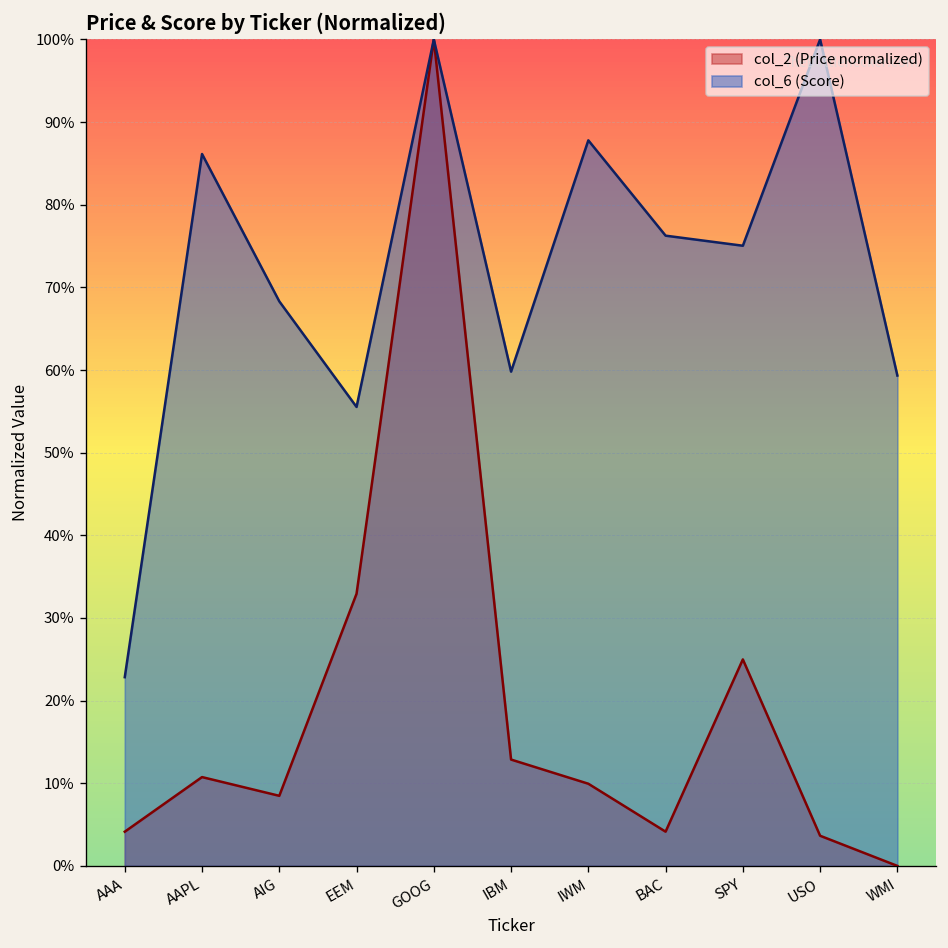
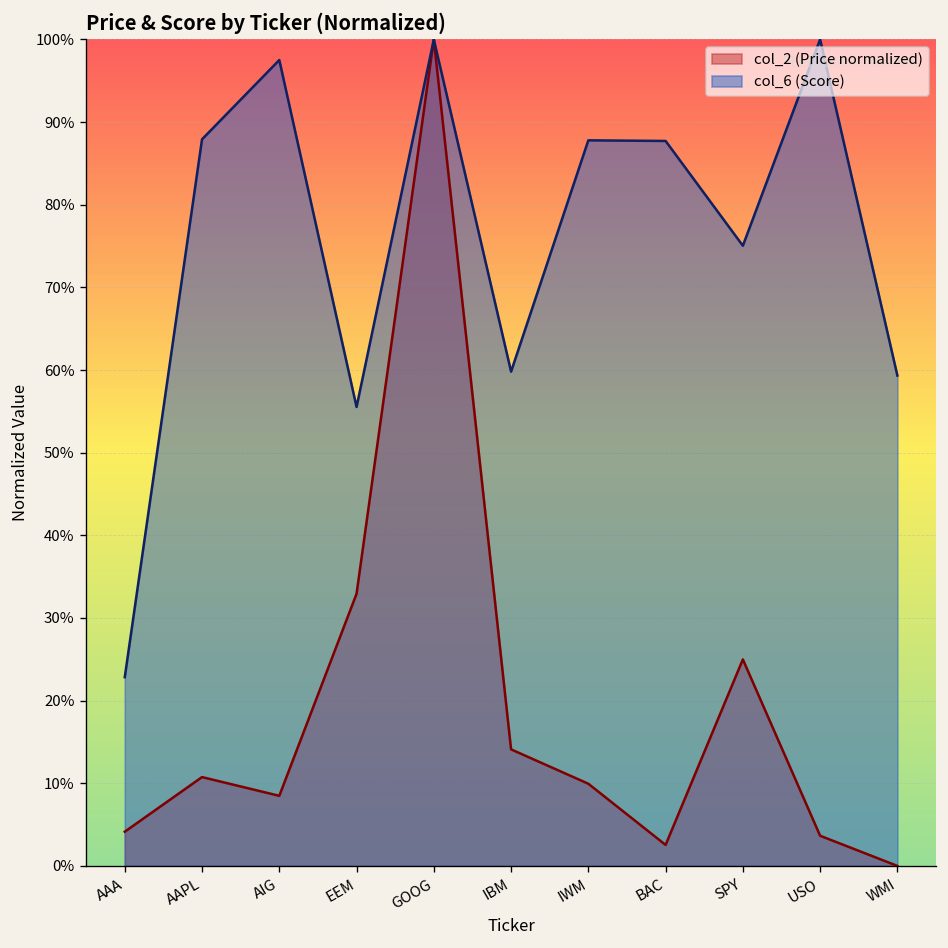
  {
    "col_2 (Price normalized)": {
      "AAA": "4%",
      "AAPL": "11%",
      "AIG": "8%",
      "EEM": "33%",
-     "IBM": "13%",
+     "IBM": "14%",
      "IWM": "10%",
-     "BAC": "4%",
+     "BAC": "3%",
      "SPY": "25%",
      "USO": "4%",
      "WMI": "0%"
    },
    "col_6 (Score)": {
      "AAA": "23%",
-     "AAPL": "86%",
-     "AIG": "68%",
+     "AAPL": "88%",
+     "AIG": "98%",
      "EEM": "56%",
      "IBM": "60%",
      "IWM": "88%",
-     "BAC": "76%",
+     "BAC": "88%",
      "SPY": "75%",
      "USO": "100%",
      "WMI": "59%"
    }
  }
